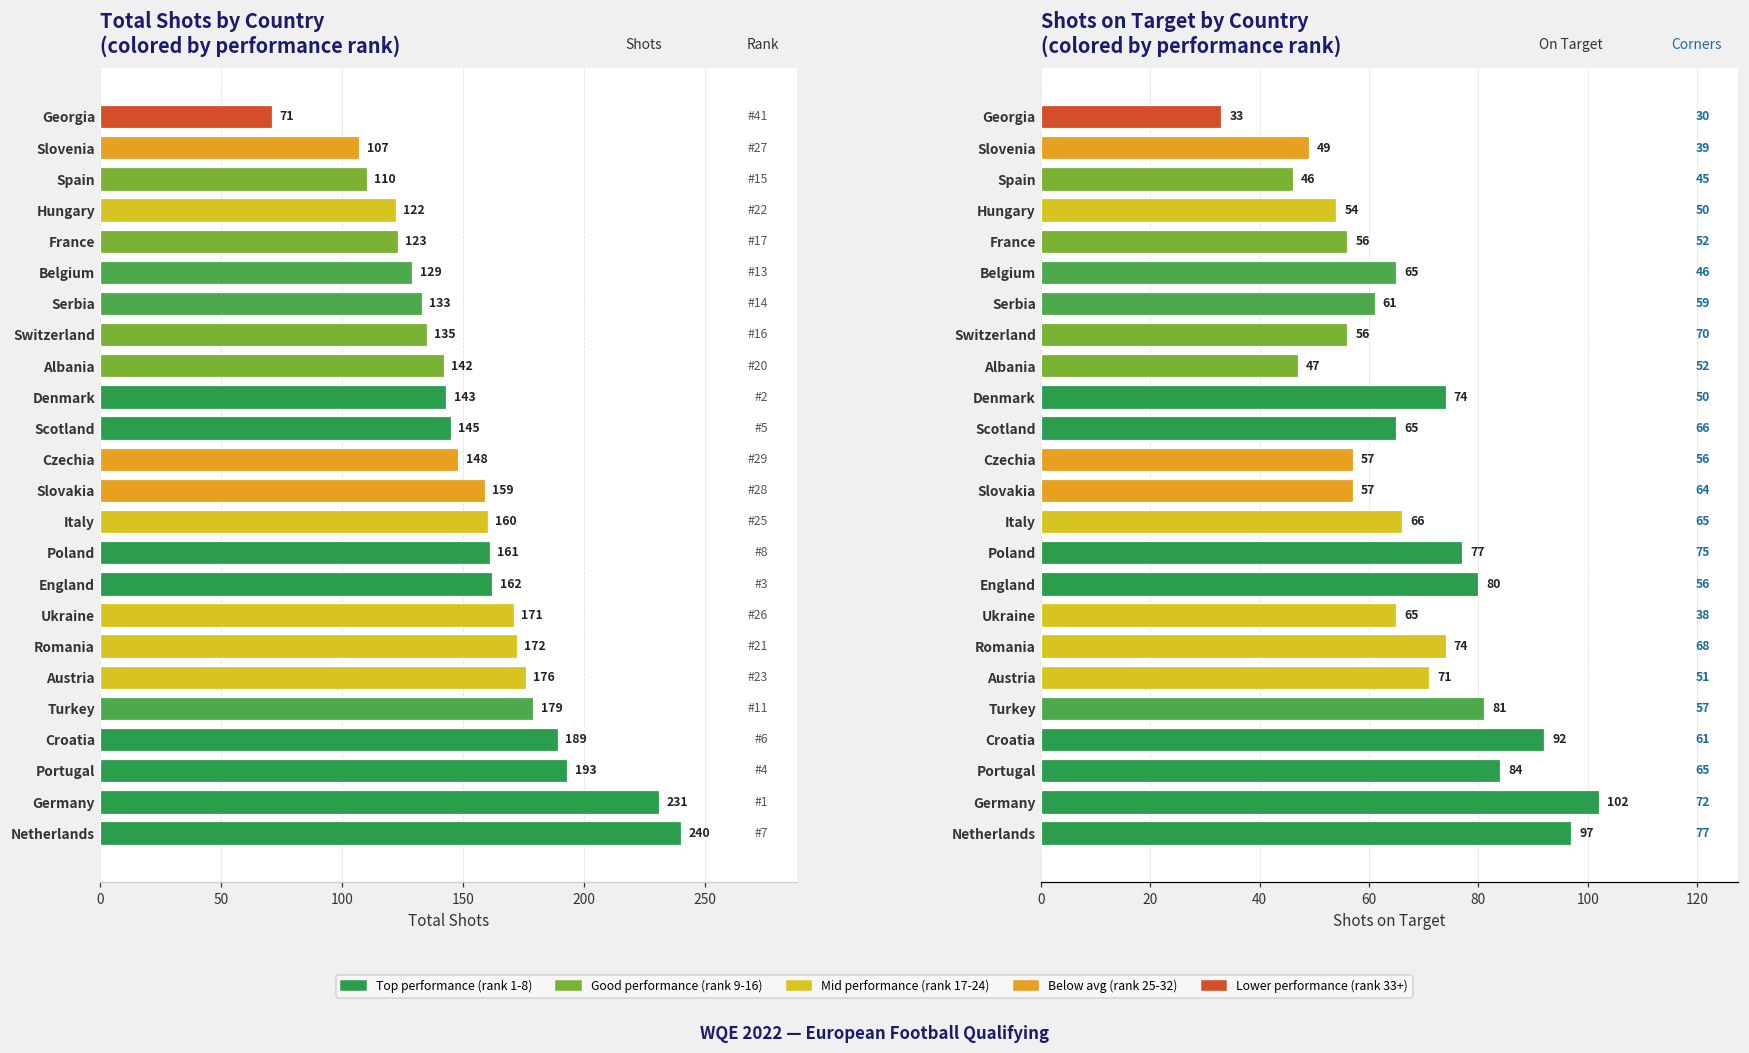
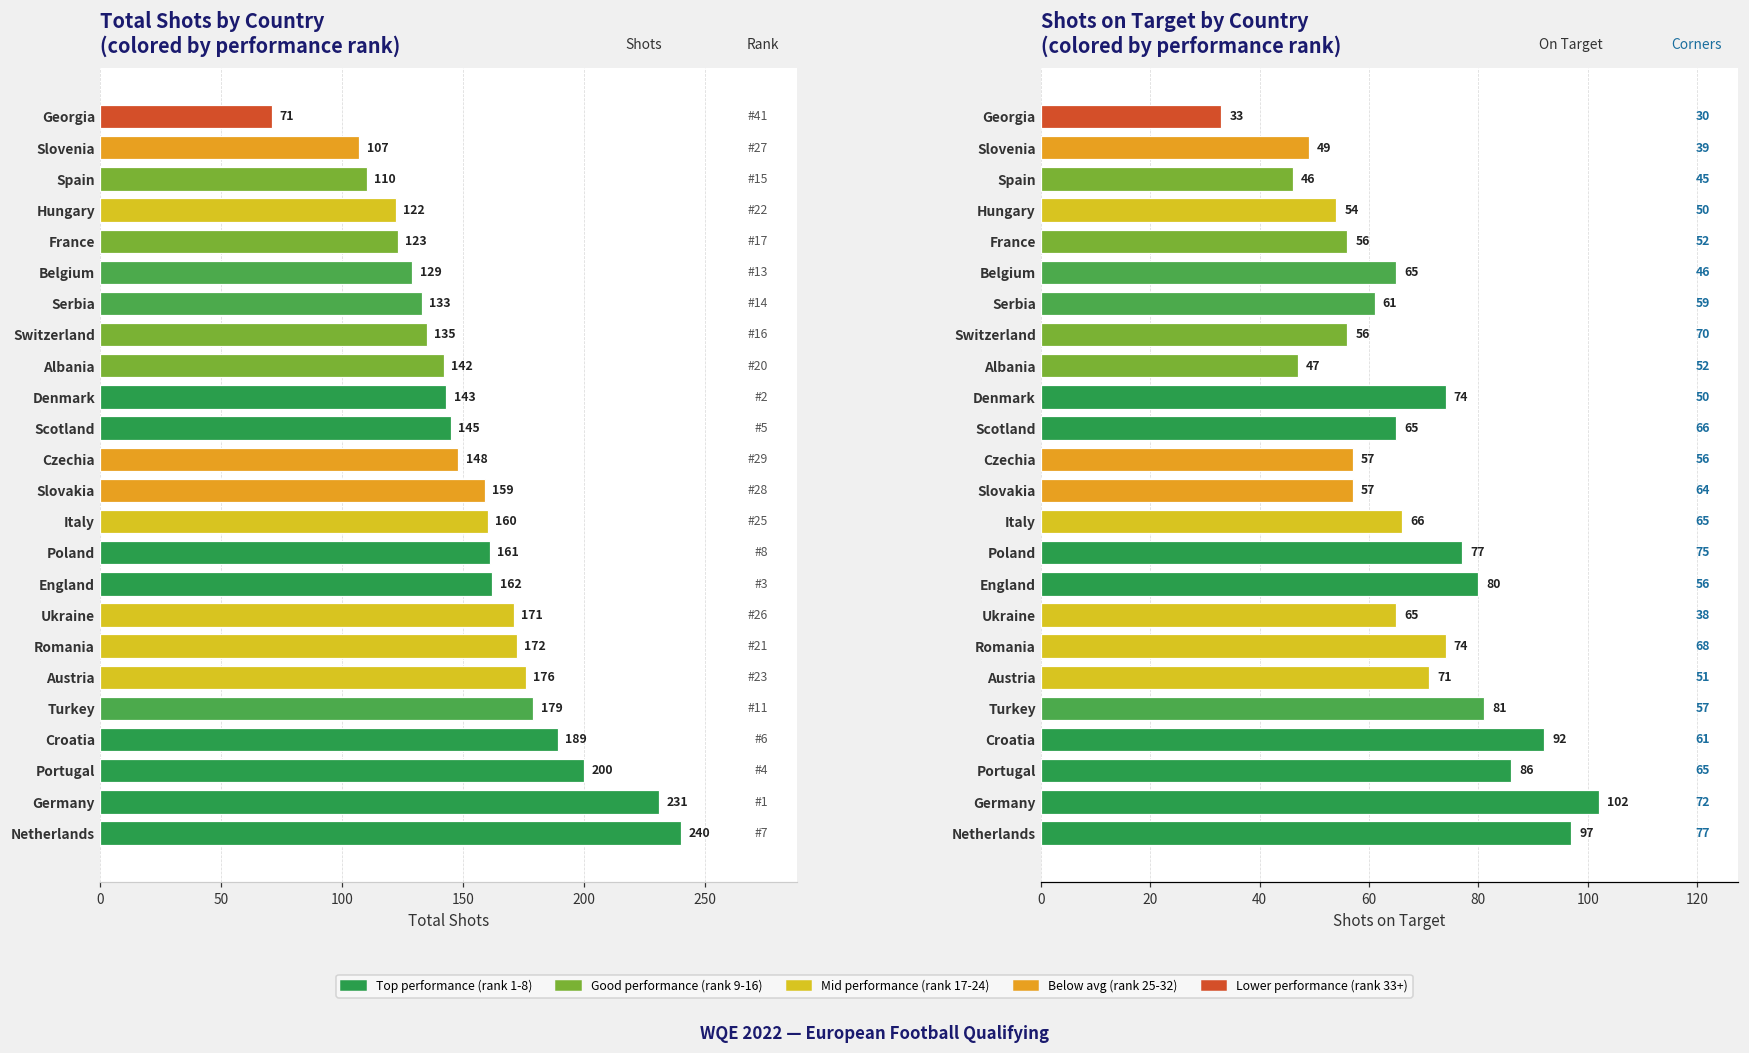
  {
    "Total Shots by Country (colored by performance rank)": {
      "Georgia": 71,
      "Slovenia": 107,
      "Spain": 110,
      "Hungary": 122,
      "France": 123,
      "Belgium": 129,
      "Serbia": 133,
      "Switzerland": 135,
      "Albania": 142,
      "Denmark": 143,
      "Scotland": 145,
      "Czechia": 148,
      "Slovakia": 159,
      "Italy": 160,
      "Poland": 161,
      "England": 162,
      "Ukraine": 171,
      "Romania": 172,
      "Austria": 176,
      "Turkey": 179,
      "Croatia": 189,
-     "Portugal": 193,
+     "Portugal": 200,
      "Germany": 231,
      "Netherlands": 240
    },
    "Shots on Target by Country (colored by performance rank)": {
      "Georgia": 33,
      "Slovenia": 49,
      "Spain": 46,
      "Hungary": 54,
      "France": 56,
      "Belgium": 65,
      "Serbia": 61,
      "Switzerland": 56,
      "Albania": 47,
      "Denmark": 74,
      "Scotland": 65,
      "Czechia": 57,
      "Slovakia": 57,
      "Italy": 66,
      "Poland": 77,
      "England": 80,
      "Ukraine": 65,
      "Romania": 74,
      "Austria": 71,
      "Turkey": 81,
      "Croatia": 92,
-     "Portugal": 84,
+     "Portugal": 86,
      "Germany": 102,
      "Netherlands": 97
    }
  }
